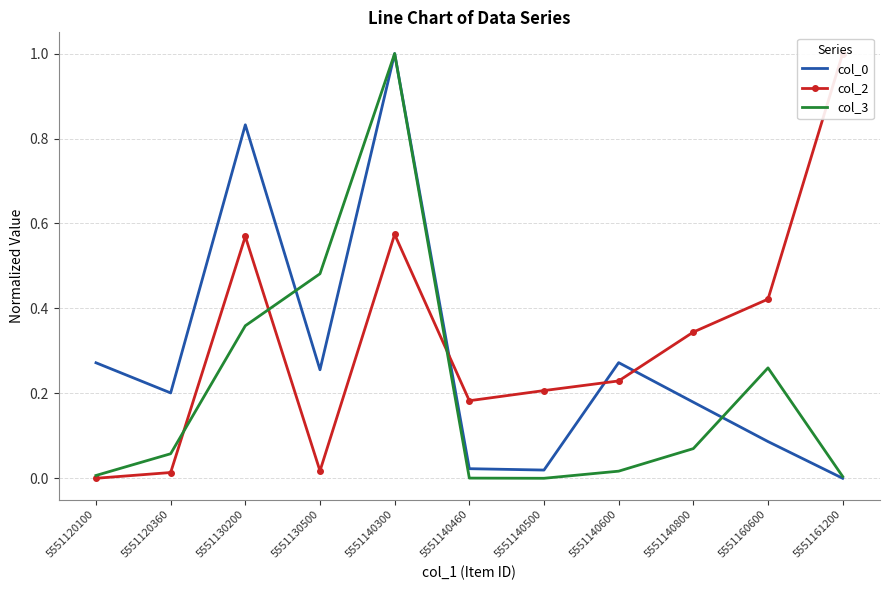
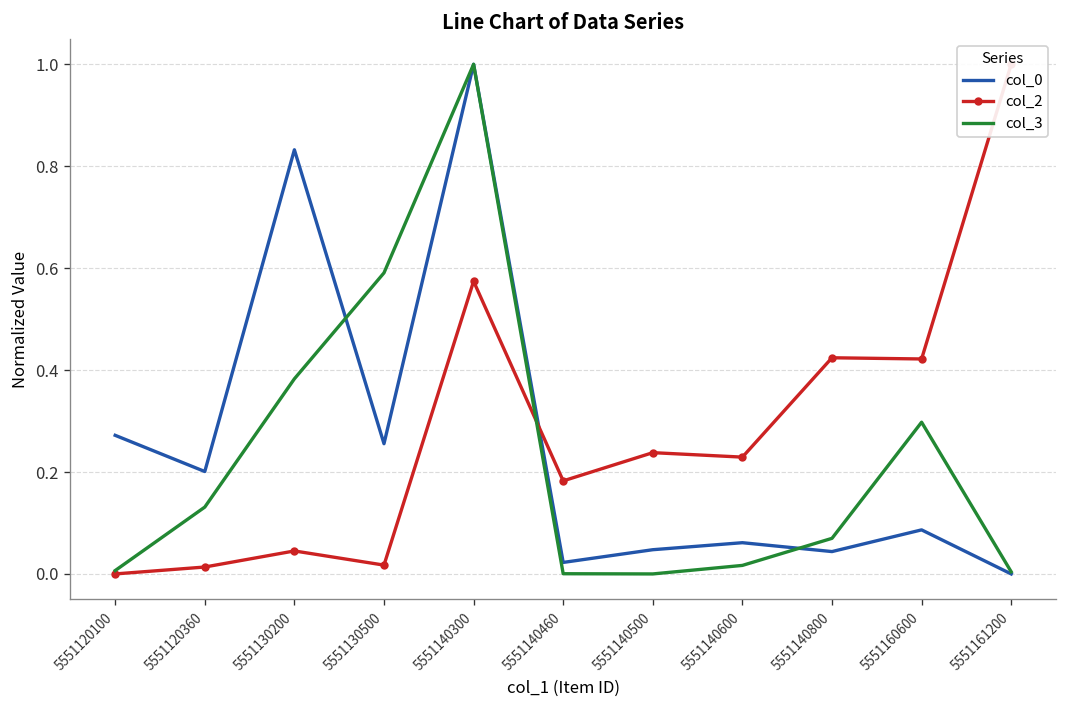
  {
    "col_0": {
      "5551120100": 0.27,
      "5551120360": 0.20,
      "5551130200": 0.83,
      "5551130500": 0.26,
      "5551140460": 0.02,
-     "5551140500": 0.02,
-     "5551140600": 0.27,
-     "5551140800": 0.18,
+     "5551140500": 0.05,
+     "5551140600": 0.06,
+     "5551140800": 0.04,
      "5551160600": 0.09
    },
    "col_2": {
      "5551120100": 0.00,
      "5551120360": 0.01,
-     "5551130200": 0.57,
+     "5551130200": 0.05,
      "5551130500": 0.02,
      "5551140300": 0.57,
      "5551140460": 0.18,
-     "5551140500": 0.21,
+     "5551140500": 0.24,
      "5551140600": 0.23,
-     "5551140800": 0.34,
+     "5551140800": 0.42,
      "5551160600": 0.42
    },
    "col_3": {
      "5551120100": 0.01,
-     "5551120360": 0.06,
-     "5551130200": 0.36,
-     "5551130500": 0.48,
+     "5551120360": 0.13,
+     "5551130200": 0.38,
+     "5551130500": 0.59,
      "5551140460": 0.00,
      "5551140500": 0.00,
      "5551140600": 0.02,
      "5551140800": 0.07,
-     "5551160600": 0.26
+     "5551160600": 0.30
    }
  }
